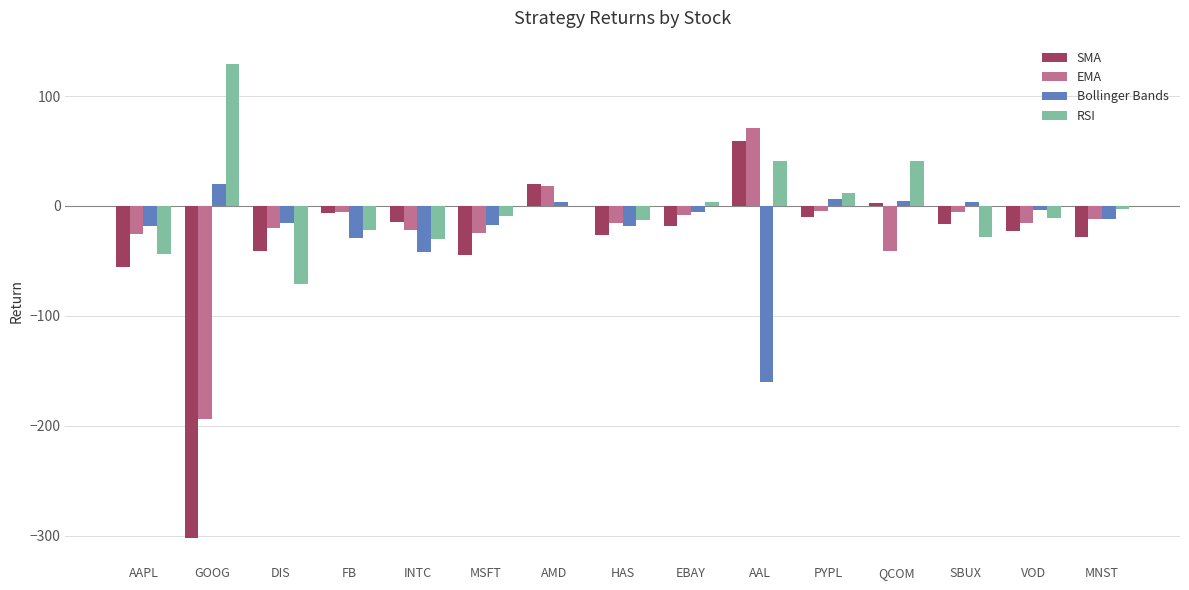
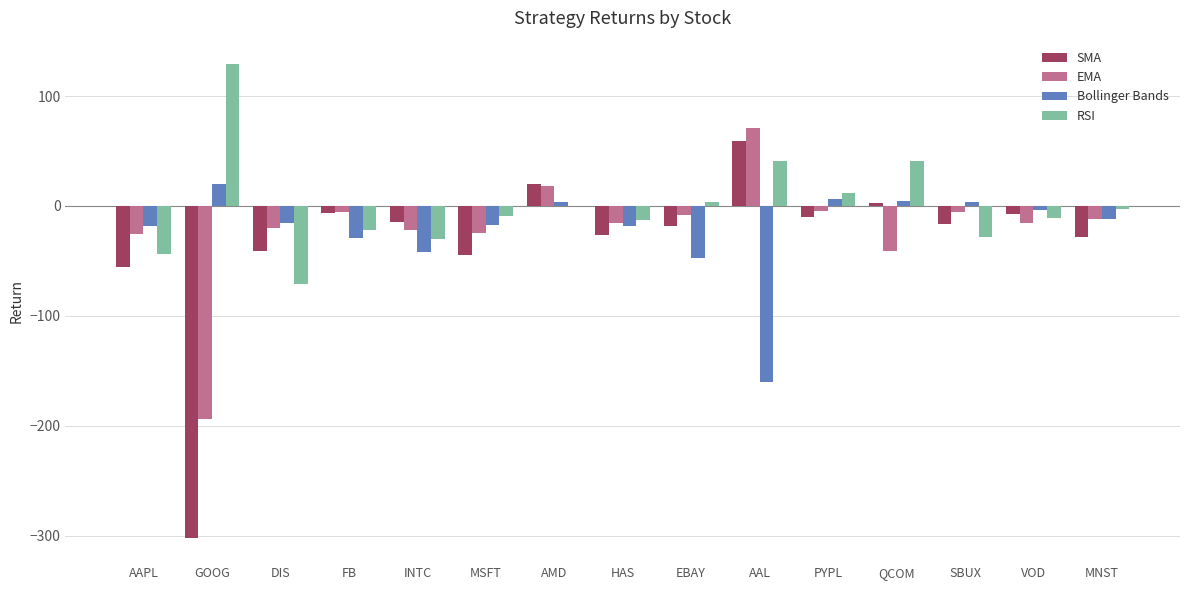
  {
    "SMA": {
      "AAPL": -56,
      "GOOG": -303,
      "DIS": -41,
      "FB": -6,
      "INTC": -15,
      "MSFT": -45,
      "AMD": 20,
      "HAS": -26,
      "EBAY": -18,
      "AAL": 59,
      "PYPL": -10,
      "QCOM": 3,
      "SBUX": -17,
-     "VOD": -23,
+     "VOD": -8,
      "MNST": -28
    },
    "EMA": {
      "AAPL": -25,
      "GOOG": -194,
      "DIS": -20,
      "FB": -5,
      "INTC": -22,
      "MSFT": -24,
      "AMD": 18,
      "HAS": -16,
      "EBAY": -8,
      "AAL": 71,
      "PYPL": -4,
      "QCOM": -41,
      "SBUX": -6,
      "VOD": -16,
      "MNST": -12
    },
    "Bollinger Bands": {
      "AAPL": -18,
      "GOOG": 20,
      "DIS": -15,
      "FB": -30,
      "INTC": -42,
      "MSFT": -17,
      "AMD": 4,
      "HAS": -18,
-     "EBAY": -5,
+     "EBAY": -48,
      "AAL": -160,
      "PYPL": 6,
      "QCOM": 5,
      "SBUX": 4,
      "VOD": -4,
      "MNST": -12
    },
    "RSI": {
      "AAPL": -44,
      "GOOG": 129,
      "DIS": -71,
      "FB": -22,
      "INTC": -30,
      "MSFT": -9,
      "HAS": -13,
      "EBAY": 4,
      "AAL": 41,
      "PYPL": 12,
      "QCOM": 41,
      "SBUX": -28,
      "VOD": -11,
      "MNST": -2
    }
  }
